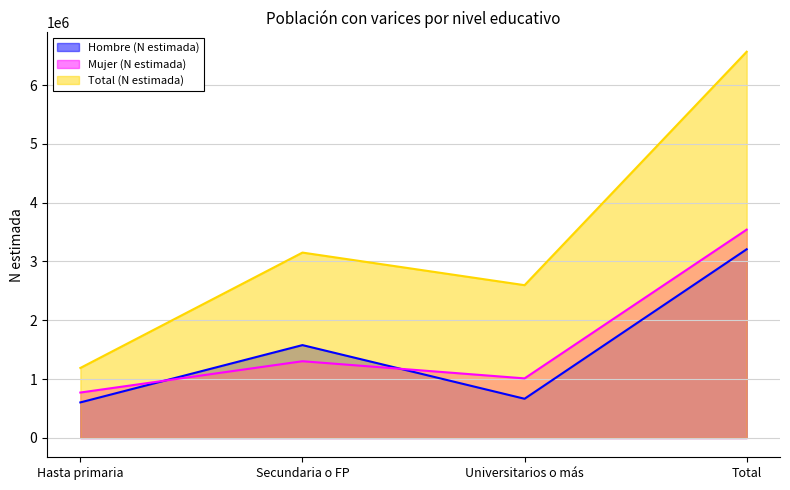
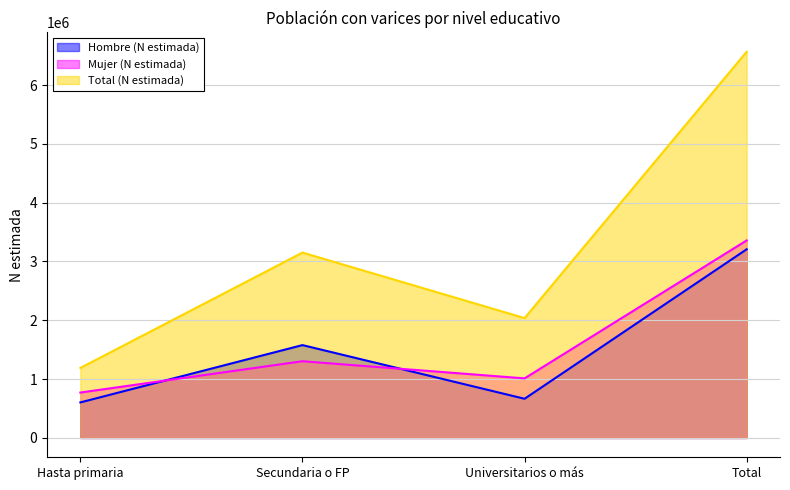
  {
    "Hombre (N estimada)": {
      "Hasta primaria": 600000,
      "Secundaria o FP": 1600000,
      "Universitarios o más": 700000,
      "Total": 3200000
    },
    "Mujer (N estimada)": {
      "Hasta primaria": 800000,
      "Secundaria o FP": 1300000,
      "Universitarios o más": 1000000,
-     "Total": 3500000
+     "Total": 3400000
    },
    "Total (N estimada)": {
      "Hasta primaria": 1200000,
      "Secundaria o FP": 3200000,
-     "Universitarios o más": 2600000,
+     "Universitarios o más": 2000000,
      "Total": 6600000
    }
  }
